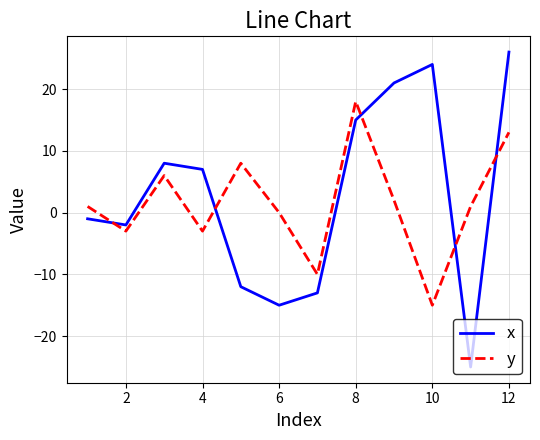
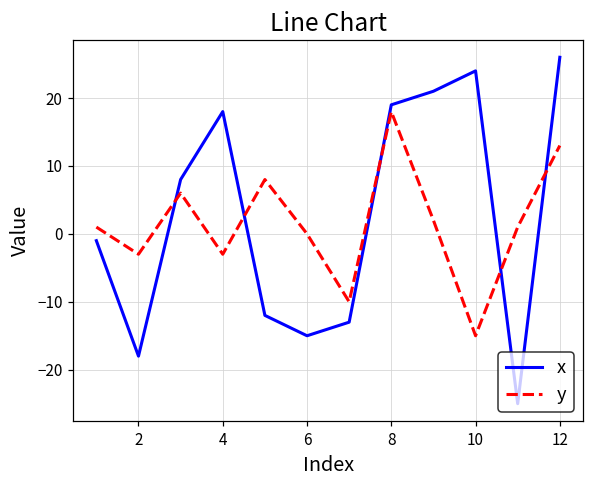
  {
    "x": {
-     "2": -2,
-     "4": 7,
+     "2": -18,
+     "4": 18,
      "6": -15,
-     "8": 15,
+     "8": 19,
      "10": 24,
      "12": 26
    },
    "y": {
      "2": -3,
      "4": -3,
      "6": 0,
      "8": 18,
      "10": -15,
      "12": 13
    }
  }
